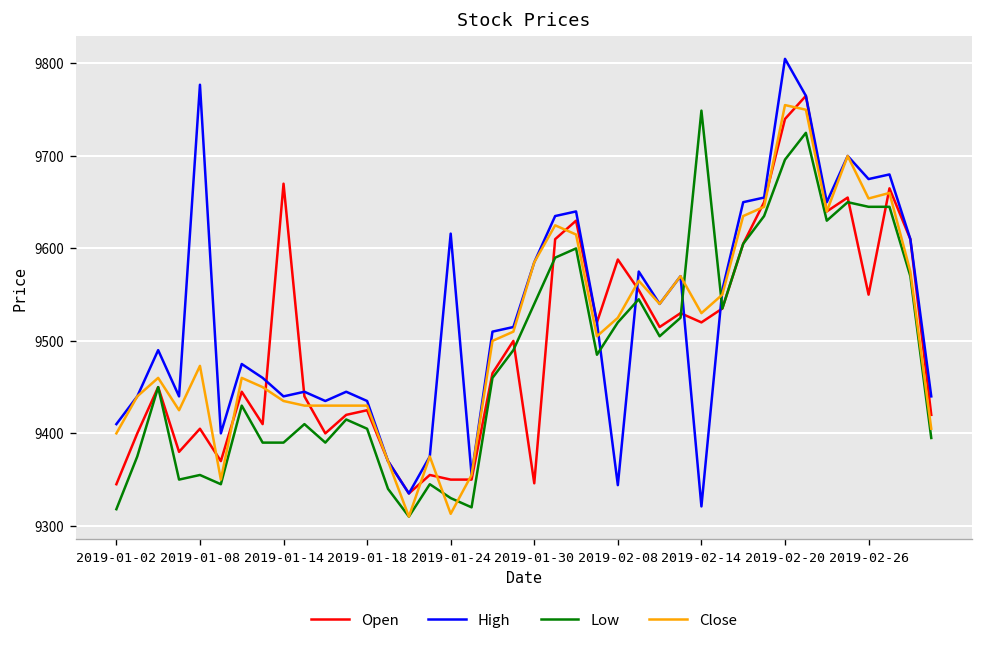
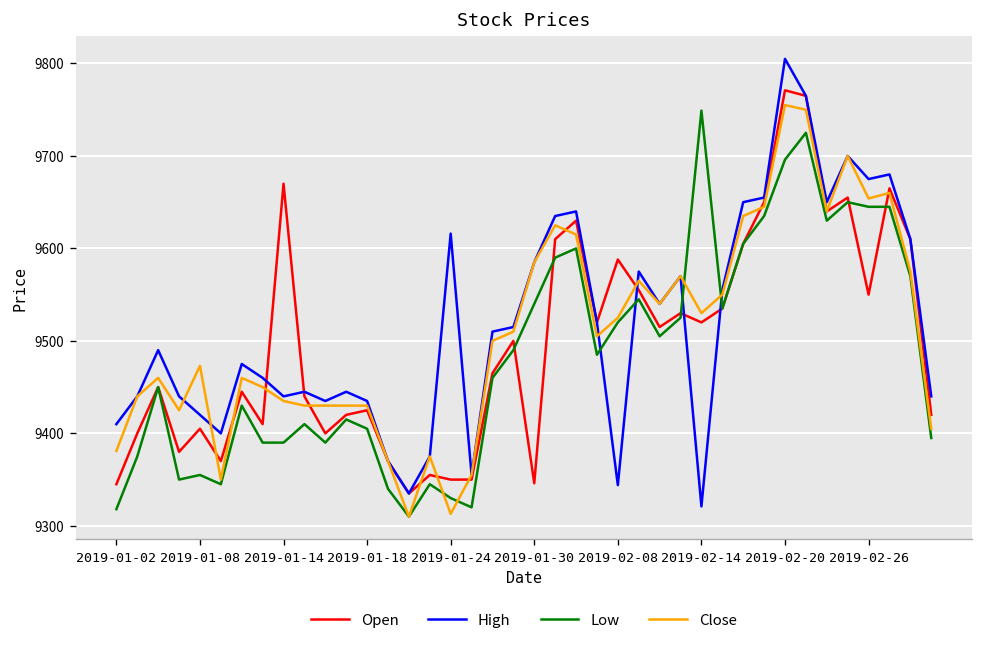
  {
    "Open": {
      "2019-01-02": 9350,
      "2019-01-08": 9410,
      "2019-01-14": 9670,
      "2019-01-18": 9430,
      "2019-01-24": 9350,
      "2019-01-30": 9350,
      "2019-02-08": 9590,
      "2019-02-14": 9520,
-     "2019-02-20": 9740,
+     "2019-02-20": 9770,
      "2019-02-26": 9550
    },
    "High": {
      "2019-01-02": 9410,
-     "2019-01-08": 9780,
+     "2019-01-08": 9420,
      "2019-01-14": 9440,
      "2019-01-18": 9440,
      "2019-01-24": 9620,
      "2019-02-08": 9340,
      "2019-02-14": 9320,
      "2019-02-20": 9810,
      "2019-02-26": 9680
    },
    "Low": {
      "2019-01-02": 9320,
      "2019-01-08": 9360,
      "2019-01-14": 9390,
      "2019-01-18": 9410,
      "2019-01-24": 9330,
      "2019-01-30": 9540,
      "2019-02-08": 9520,
      "2019-02-14": 9750,
      "2019-02-20": 9700,
      "2019-02-26": 9650
    },
    "Close": {
-     "2019-01-02": 9400,
+     "2019-01-02": 9380,
      "2019-01-08": 9470,
      "2019-01-14": 9440,
      "2019-01-18": 9430,
      "2019-01-24": 9310,
      "2019-02-08": 9530,
      "2019-02-14": 9530,
      "2019-02-20": 9760,
      "2019-02-26": 9650
    }
  }
